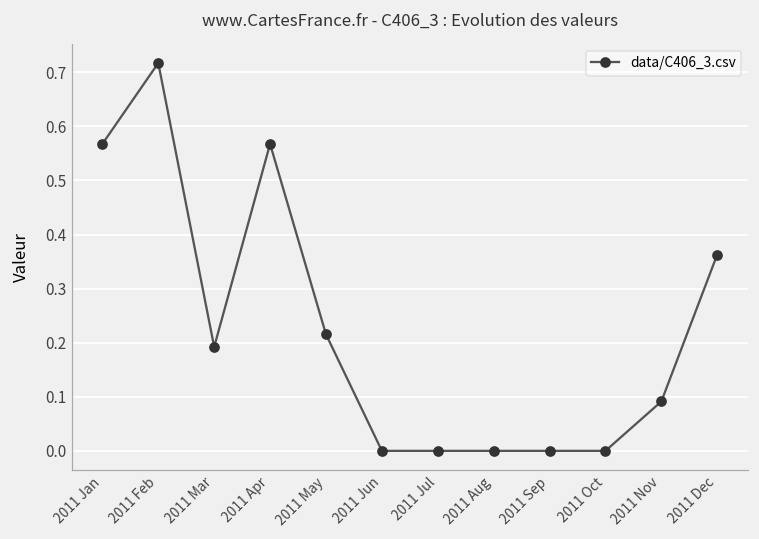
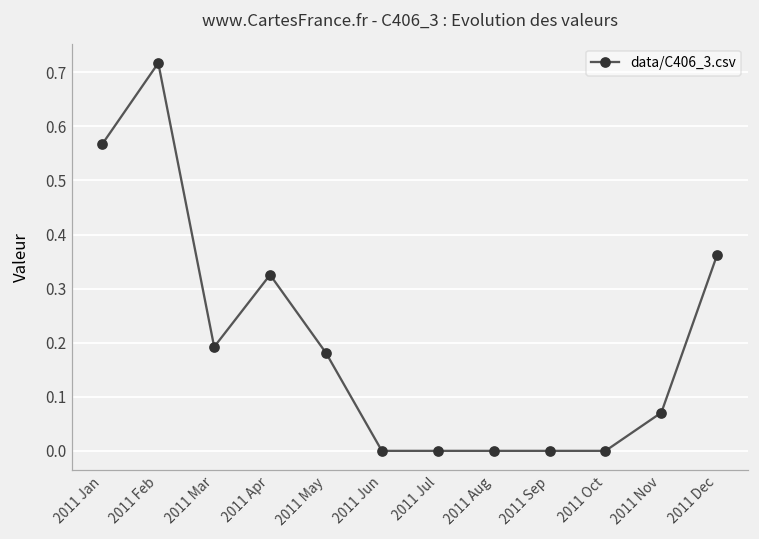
  {
    "2011 Jan": 0.57,
    "2011 Feb": 0.72,
    "2011 Mar": 0.19,
-   "2011 Apr": 0.57,
-   "2011 May": 0.22,
+   "2011 Apr": 0.33,
+   "2011 May": 0.18,
    "2011 Jun": 0.00,
    "2011 Jul": 0.00,
    "2011 Aug": 0.00,
    "2011 Sep": 0.00,
    "2011 Oct": 0.00,
-   "2011 Nov": 0.09,
+   "2011 Nov": 0.07,
    "2011 Dec": 0.36
  }
